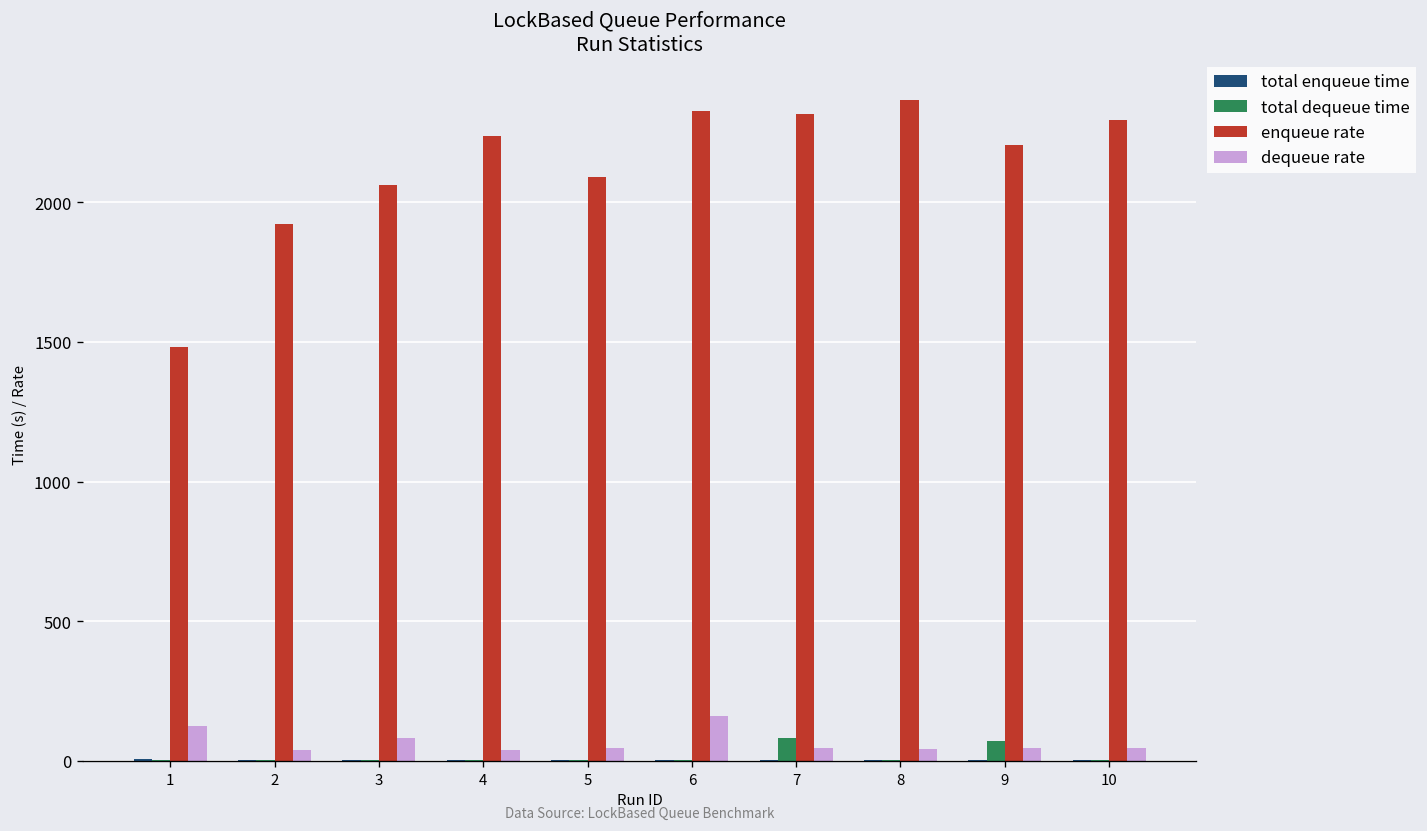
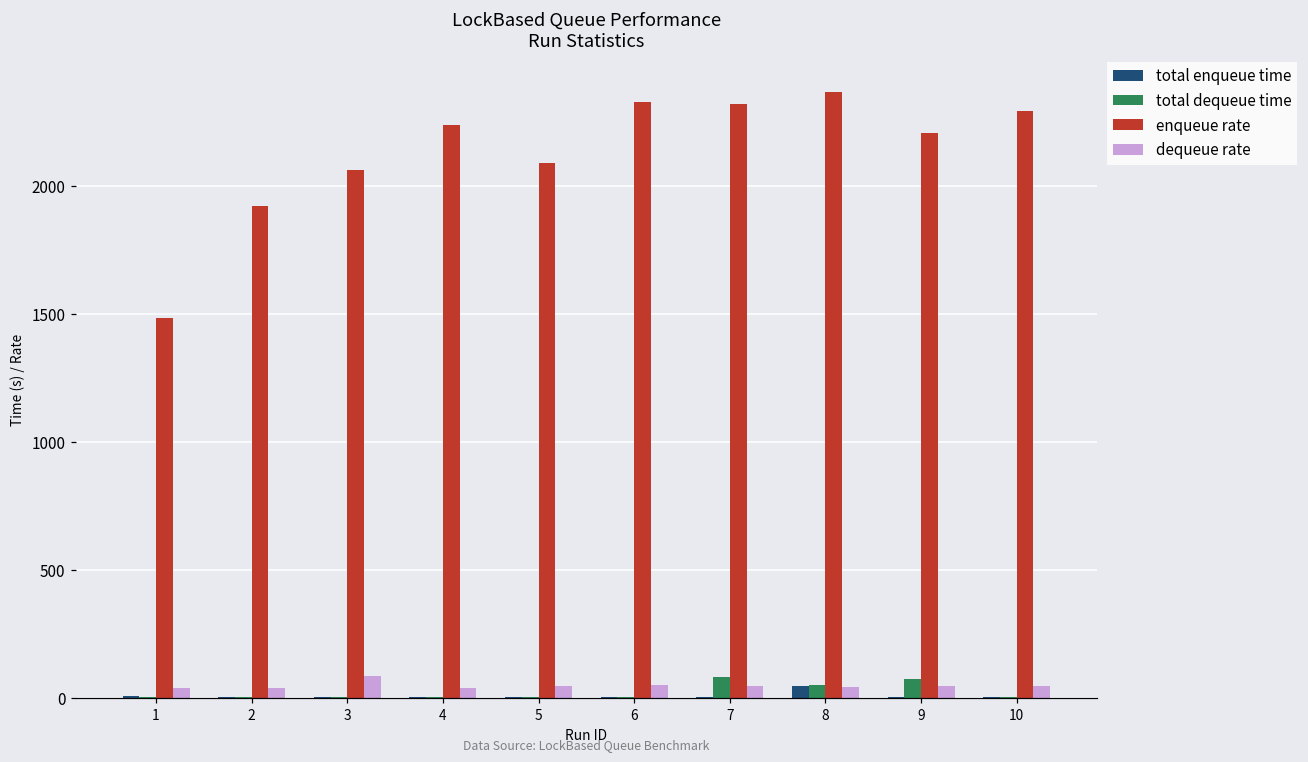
  {
    "total enqueue time": {
-     "8": 0
+     "8": 50
    },
    "total dequeue time": {
      "7": 80,
-     "8": 0,
+     "8": 50,
      "9": 70
    },
    "enqueue rate": {
      "1": 1480,
      "2": 1920,
      "3": 2060,
      "4": 2240,
      "5": 2090,
      "6": 2330,
      "7": 2320,
      "8": 2370,
      "9": 2210,
      "10": 2290
    },
    "dequeue rate": {
-     "1": 130,
+     "1": 40,
      "2": 40,
      "3": 80,
      "4": 40,
      "5": 50,
-     "6": 160,
+     "6": 50,
      "7": 50,
      "8": 40,
      "9": 50,
      "10": 50
    }
  }
